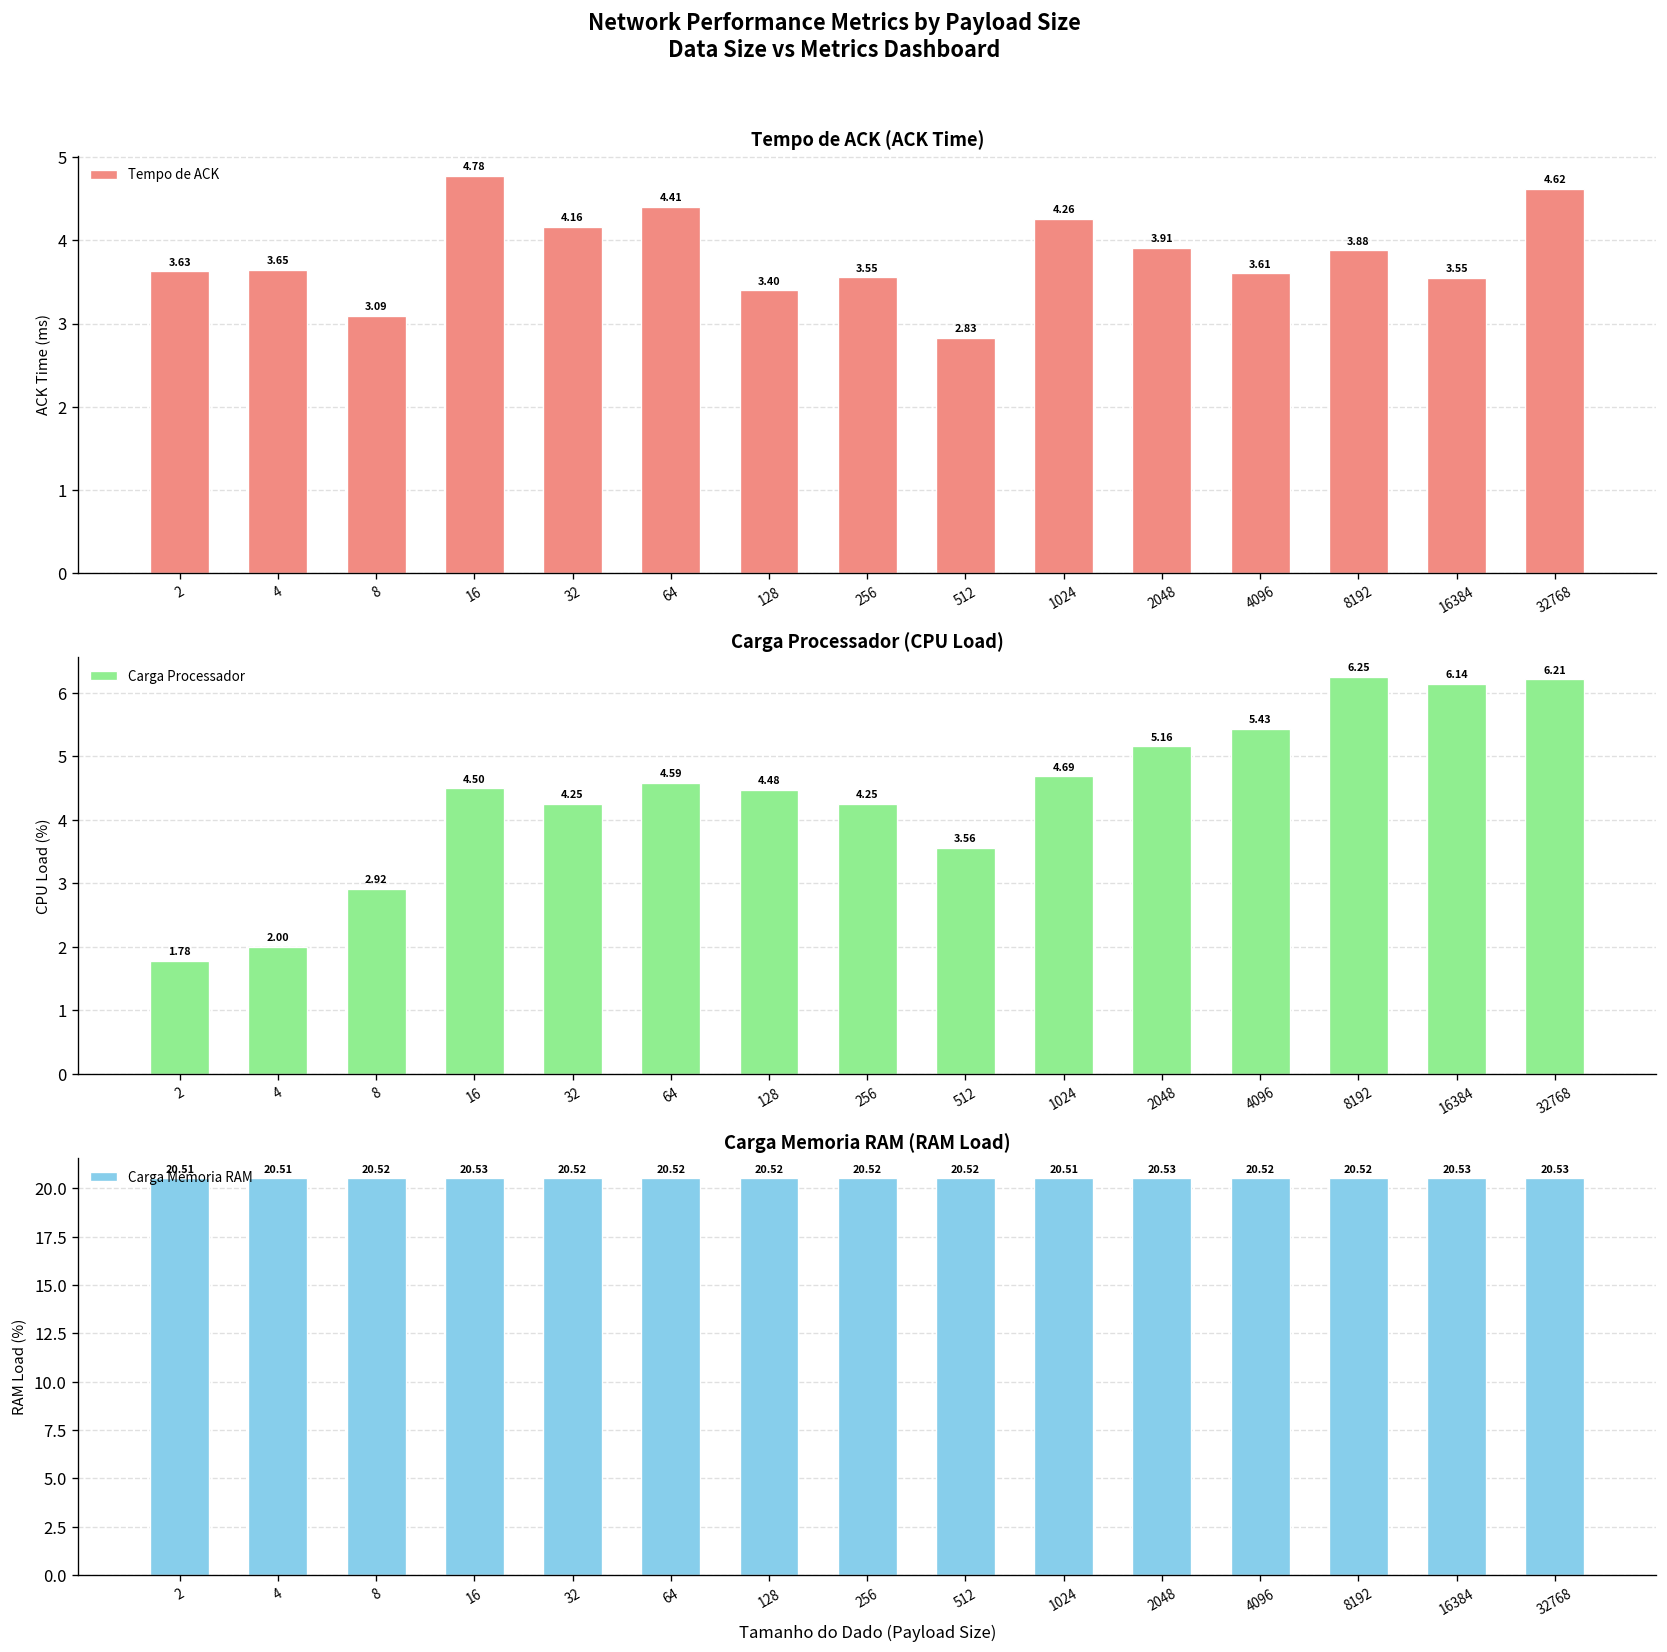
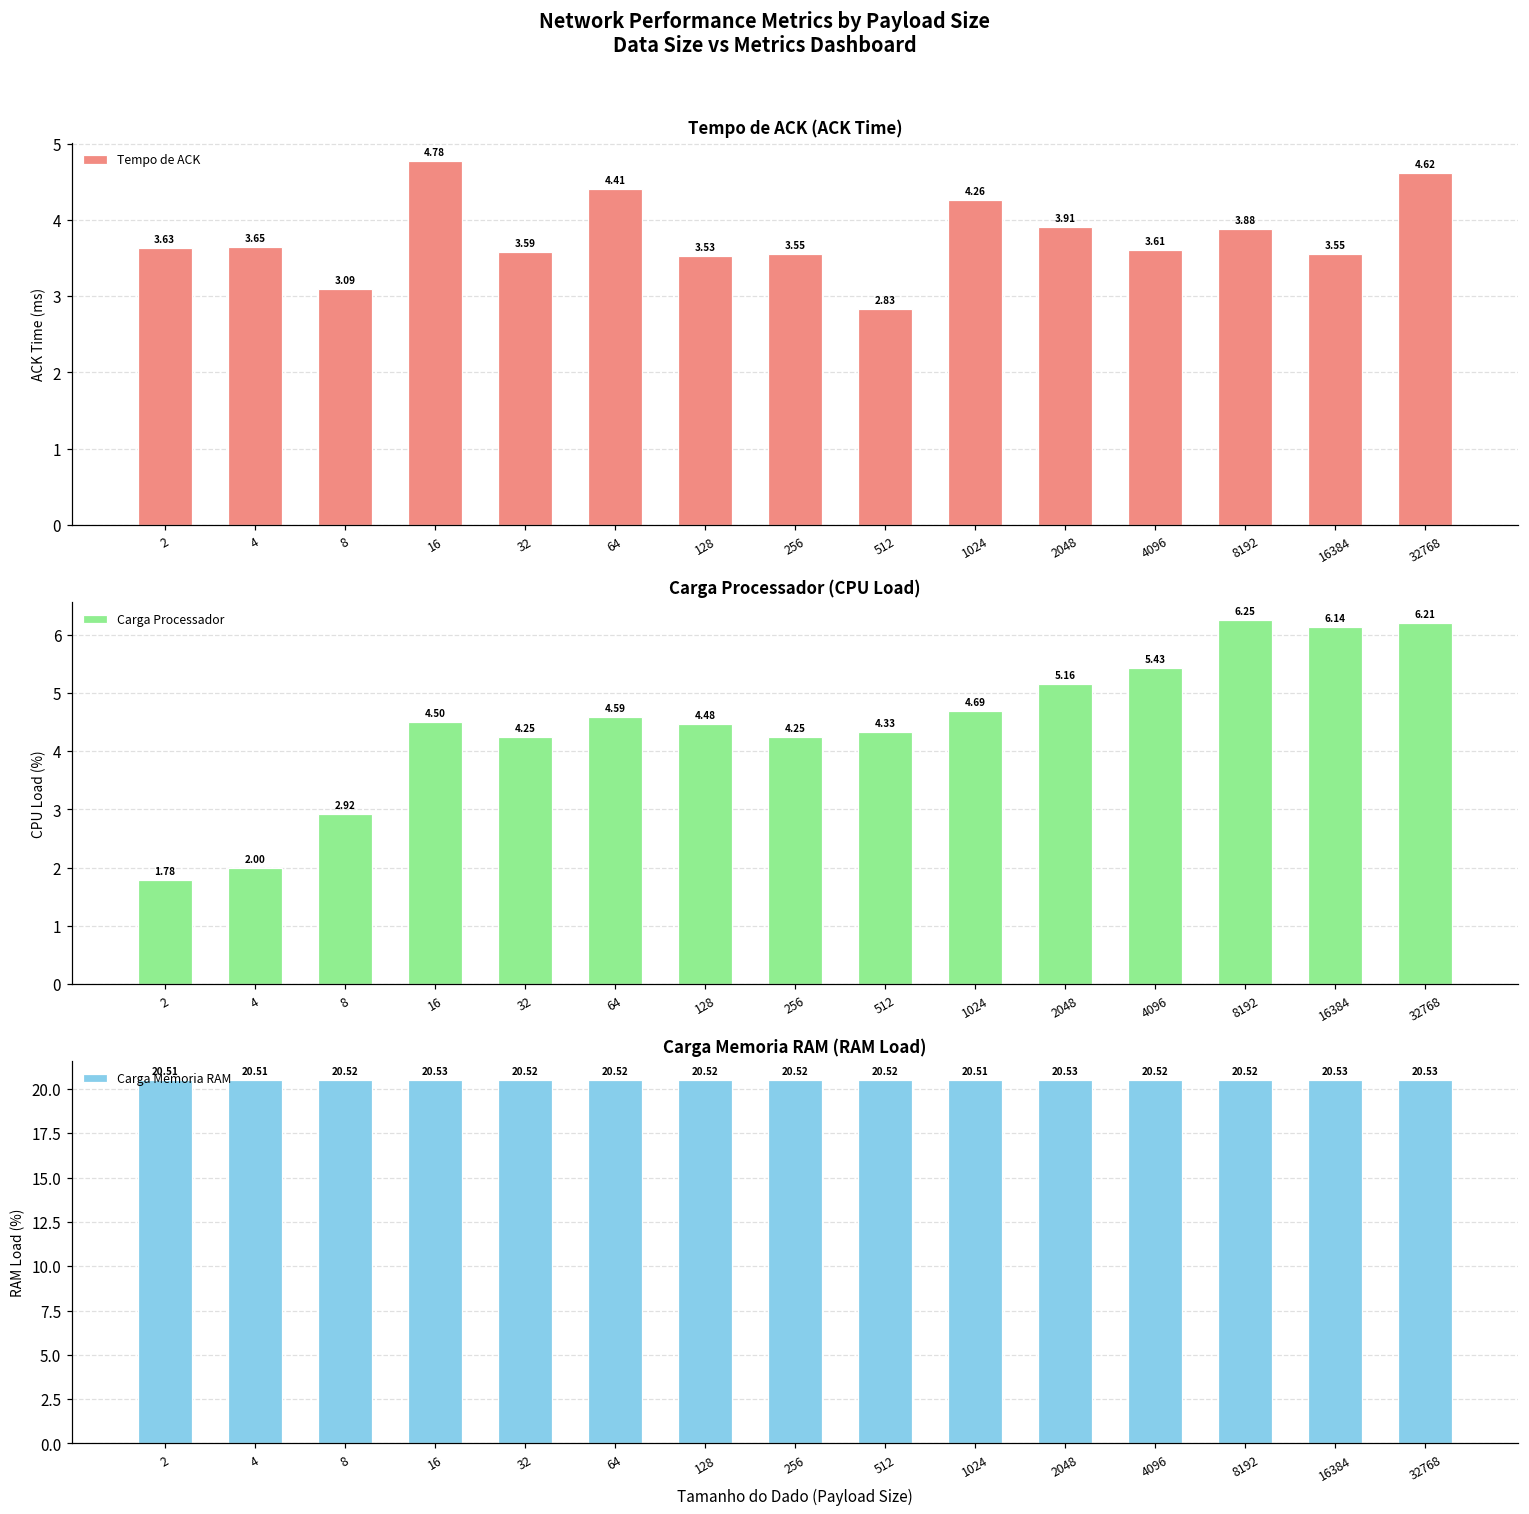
  {
    "Tempo de ACK (ACK Time)": {
      "2": 3.63,
      "4": 3.65,
      "8": 3.09,
      "16": 4.78,
-     "32": 4.16,
+     "32": 3.59,
      "64": 4.41,
-     "128": 3.40,
+     "128": 3.53,
      "256": 3.55,
      "512": 2.83,
      "1024": 4.26,
      "2048": 3.91,
      "4096": 3.61,
      "8192": 3.88,
      "16384": 3.55,
      "32768": 4.62
    },
    "Carga Processador (CPU Load)": {
      "2": 1.78,
      "4": 2.00,
      "8": 2.92,
      "16": 4.50,
      "32": 4.25,
      "64": 4.59,
      "128": 4.48,
      "256": 4.25,
-     "512": 3.56,
+     "512": 4.33,
      "1024": 4.69,
      "2048": 5.16,
      "4096": 5.43,
      "8192": 6.25,
      "16384": 6.14,
      "32768": 6.21
    },
    "Carga Memoria RAM (RAM Load)": {
      "2": 20.51,
      "4": 20.51,
      "8": 20.52,
      "16": 20.53,
      "32": 20.52,
      "64": 20.52,
      "128": 20.52,
      "256": 20.52,
      "512": 20.52,
      "1024": 20.51,
      "2048": 20.53,
      "4096": 20.52,
      "8192": 20.52,
      "16384": 20.53,
      "32768": 20.53
    }
  }
